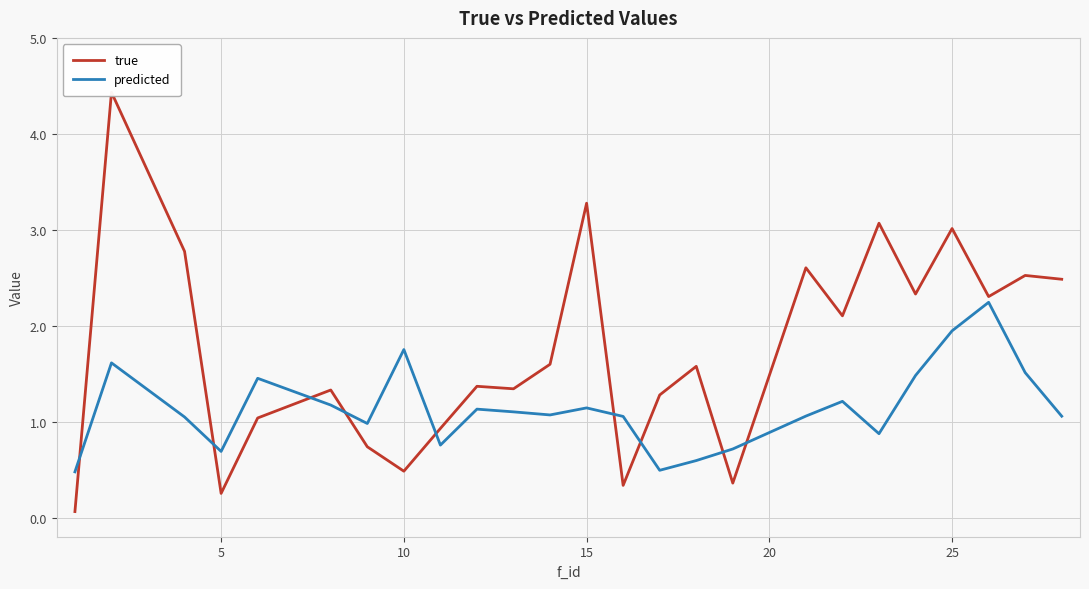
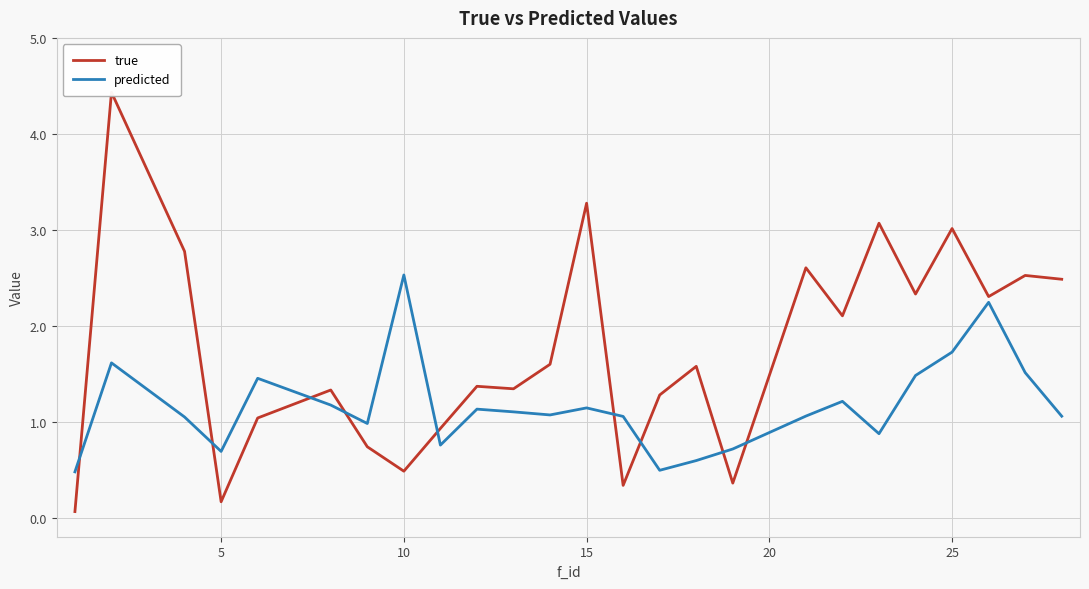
  {
    "true": {
-     "5": 0.3,
+     "5": 0.2,
      "10": 0.5,
      "15": 3.3,
      "25": 3.0
    },
    "predicted": {
      "5": 0.7,
-     "10": 1.8,
+     "10": 2.5,
      "15": 1.1,
-     "25": 1.9
+     "25": 1.7
    }
  }
